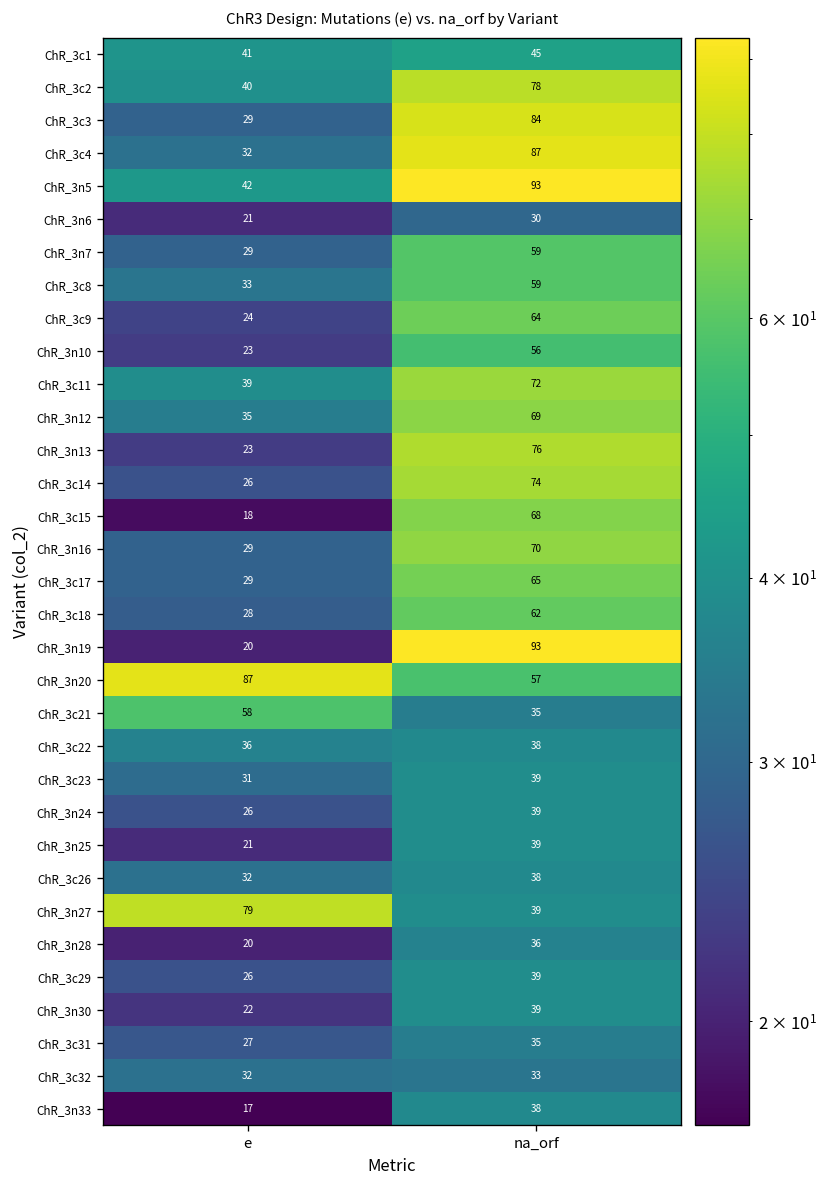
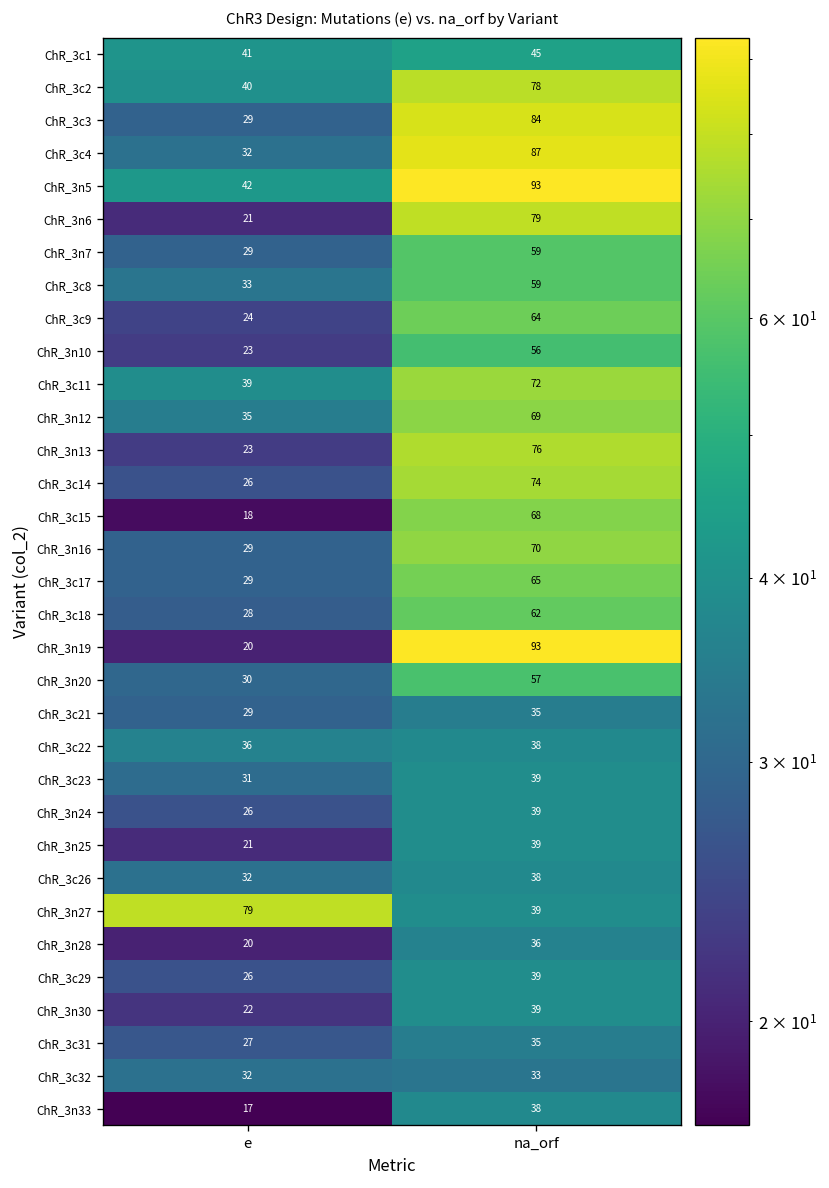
  {
    "ChR_3c1": {
      "e": 41,
      "na_orf": 45
    },
    "ChR_3c2": {
      "e": 40,
      "na_orf": 78
    },
    "ChR_3c3": {
      "e": 29,
      "na_orf": 84
    },
    "ChR_3c4": {
      "e": 32,
      "na_orf": 87
    },
    "ChR_3n5": {
      "e": 42,
      "na_orf": 93
    },
    "ChR_3n6": {
      "e": 21,
-     "na_orf": 30
+     "na_orf": 79
    },
    "ChR_3n7": {
      "e": 29,
      "na_orf": 59
    },
    "ChR_3c8": {
      "e": 33,
      "na_orf": 59
    },
    "ChR_3c9": {
      "e": 24,
      "na_orf": 64
    },
    "ChR_3n10": {
      "e": 23,
      "na_orf": 56
    },
    "ChR_3c11": {
      "e": 39,
      "na_orf": 72
    },
    "ChR_3n12": {
      "e": 35,
      "na_orf": 69
    },
    "ChR_3n13": {
      "e": 23,
      "na_orf": 76
    },
    "ChR_3c14": {
      "e": 26,
      "na_orf": 74
    },
    "ChR_3c15": {
      "e": 18,
      "na_orf": 68
    },
    "ChR_3n16": {
      "e": 29,
      "na_orf": 70
    },
    "ChR_3c17": {
      "e": 29,
      "na_orf": 65
    },
    "ChR_3c18": {
      "e": 28,
      "na_orf": 62
    },
    "ChR_3n19": {
      "e": 20,
      "na_orf": 93
    },
    "ChR_3n20": {
-     "e": 87,
+     "e": 30,
      "na_orf": 57
    },
    "ChR_3c21": {
-     "e": 58,
+     "e": 29,
      "na_orf": 35
    },
    "ChR_3c22": {
      "e": 36,
      "na_orf": 38
    },
    "ChR_3c23": {
      "e": 31,
      "na_orf": 39
    },
    "ChR_3n24": {
      "e": 26,
      "na_orf": 39
    },
    "ChR_3n25": {
      "e": 21,
      "na_orf": 39
    },
    "ChR_3c26": {
      "e": 32,
      "na_orf": 38
    },
    "ChR_3n27": {
      "e": 79,
      "na_orf": 39
    },
    "ChR_3n28": {
      "e": 20,
      "na_orf": 36
    },
    "ChR_3c29": {
      "e": 26,
      "na_orf": 39
    },
    "ChR_3n30": {
      "e": 22,
      "na_orf": 39
    },
    "ChR_3c31": {
      "e": 27,
      "na_orf": 35
    },
    "ChR_3c32": {
      "e": 32,
      "na_orf": 33
    },
    "ChR_3n33": {
      "e": 17,
      "na_orf": 38
    }
  }
